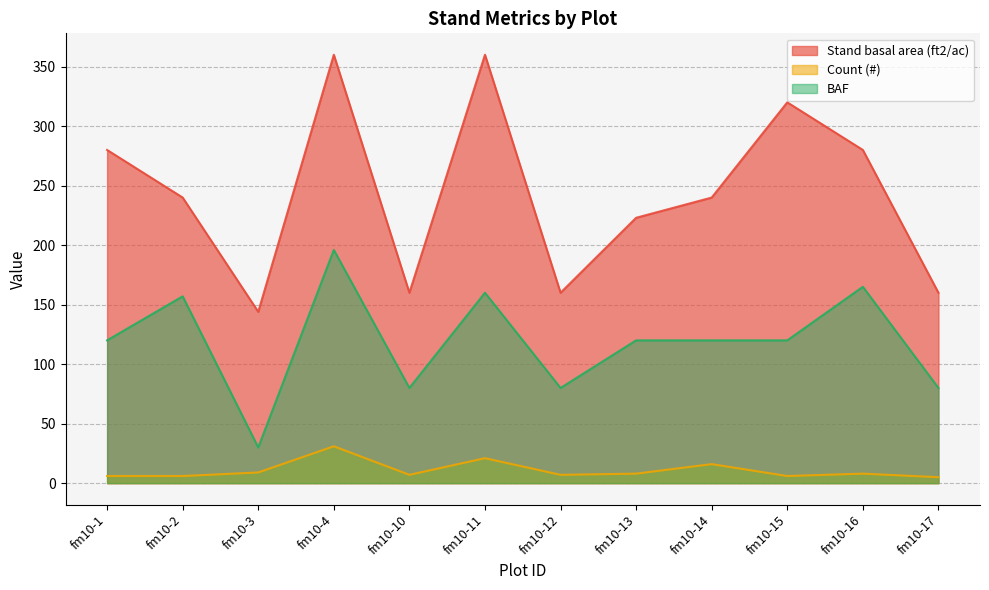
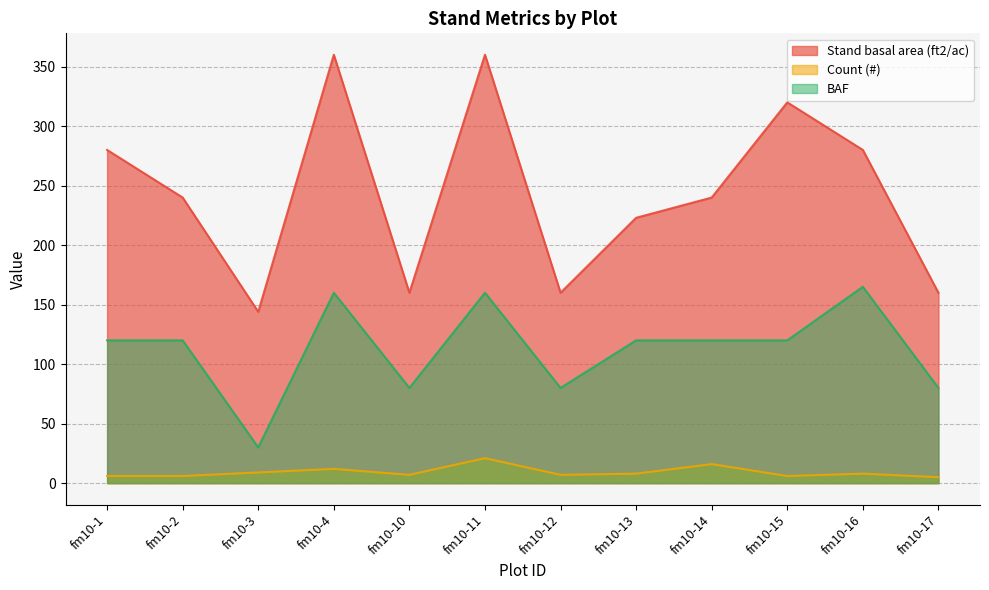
  {
    "Stand basal area (ft2/ac)": {
      "fm10-1": 280,
      "fm10-2": 240,
      "fm10-3": 144,
      "fm10-4": 360,
      "fm10-10": 160,
      "fm10-11": 360,
      "fm10-12": 160,
      "fm10-13": 223,
      "fm10-14": 240,
      "fm10-15": 320,
      "fm10-16": 280,
      "fm10-17": 160
    },
    "Count (#)": {
      "fm10-1": 6,
      "fm10-2": 6,
      "fm10-3": 9,
-     "fm10-4": 31,
+     "fm10-4": 12,
      "fm10-10": 7,
      "fm10-11": 21,
      "fm10-12": 7,
      "fm10-13": 8,
      "fm10-14": 16,
      "fm10-15": 6,
      "fm10-16": 8,
      "fm10-17": 5
    },
    "BAF": {
      "fm10-1": 120,
-     "fm10-2": 157,
+     "fm10-2": 120,
      "fm10-3": 30,
-     "fm10-4": 196,
+     "fm10-4": 160,
      "fm10-10": 80,
      "fm10-11": 160,
      "fm10-12": 80,
      "fm10-13": 120,
      "fm10-14": 120,
      "fm10-15": 120,
      "fm10-16": 165,
      "fm10-17": 80
    }
  }
